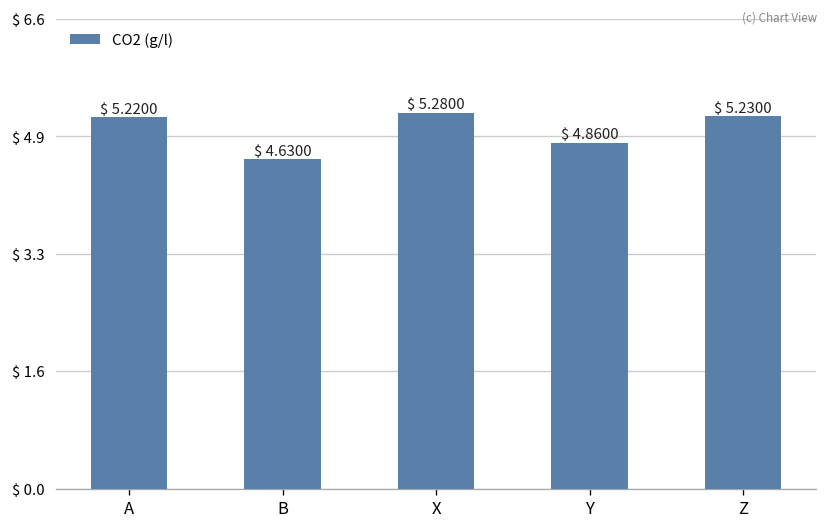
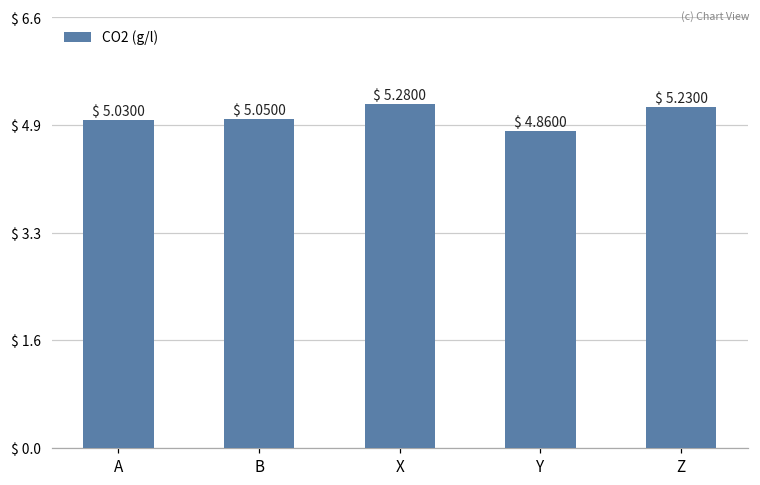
  {
-   "A": 5.2200,
-   "B": 4.6300,
+   "A": 5.0300,
+   "B": 5.0500,
    "X": 5.2800,
    "Y": 4.8600,
    "Z": 5.2300
  }
